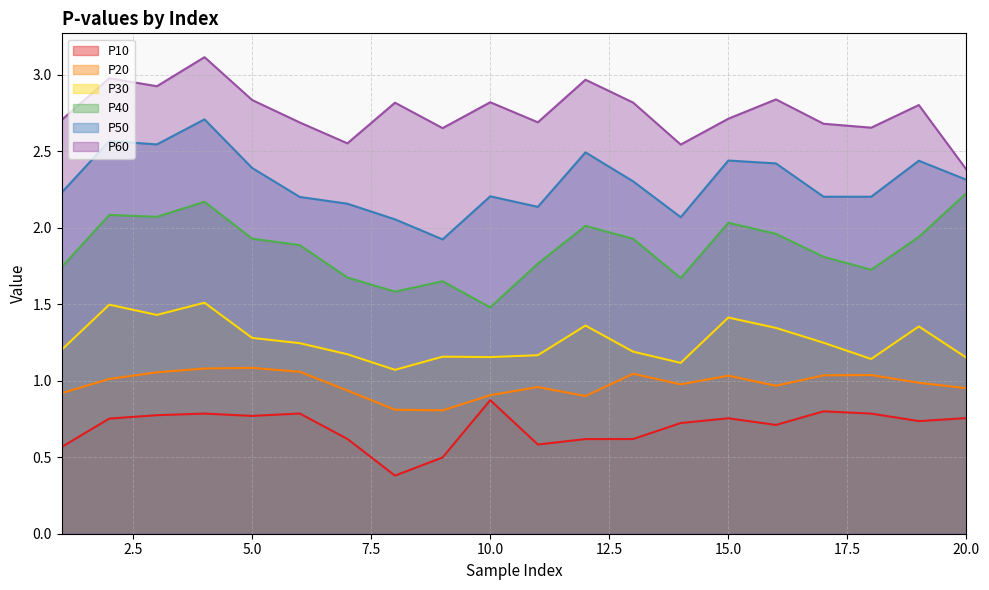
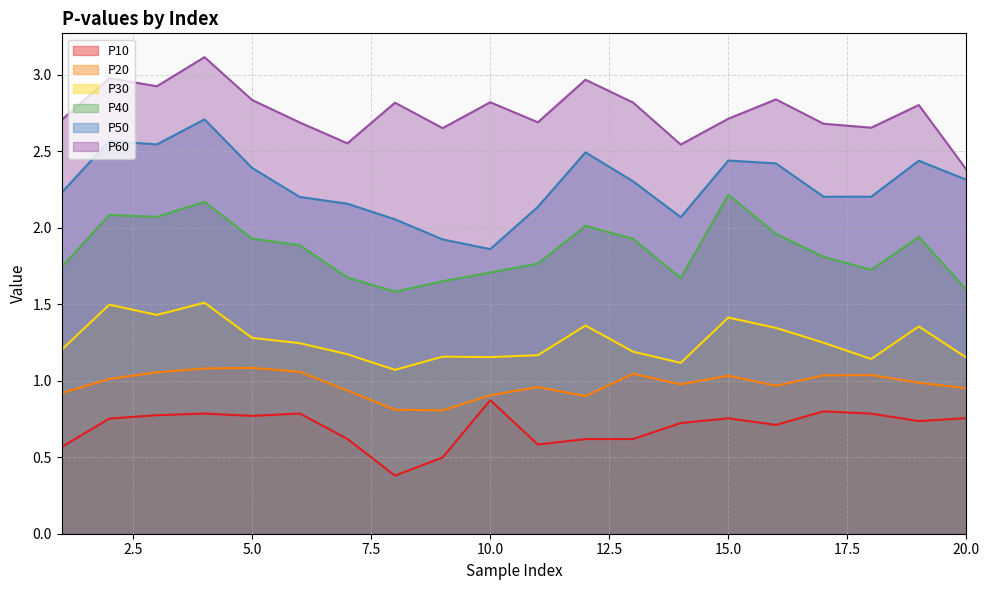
  {
    "P10": {
      "5.0": 0.77,
      "10.0": 0.87,
      "15.0": 0.75,
      "20.0": 0.76
    },
    "P40": {
      "5.0": 1.93,
-     "10.0": 1.48,
-     "15.0": 2.03,
-     "20.0": 2.23
+     "10.0": 1.71,
+     "15.0": 2.22,
+     "20.0": 1.59
    },
    "P50": {
      "5.0": 2.39,
-     "10.0": 2.21,
+     "10.0": 1.86,
      "15.0": 2.44,
      "20.0": 2.31
    },
    "P60": {
      "5.0": 2.83,
      "10.0": 2.82,
      "15.0": 2.71,
      "20.0": 2.38
    }
  }
